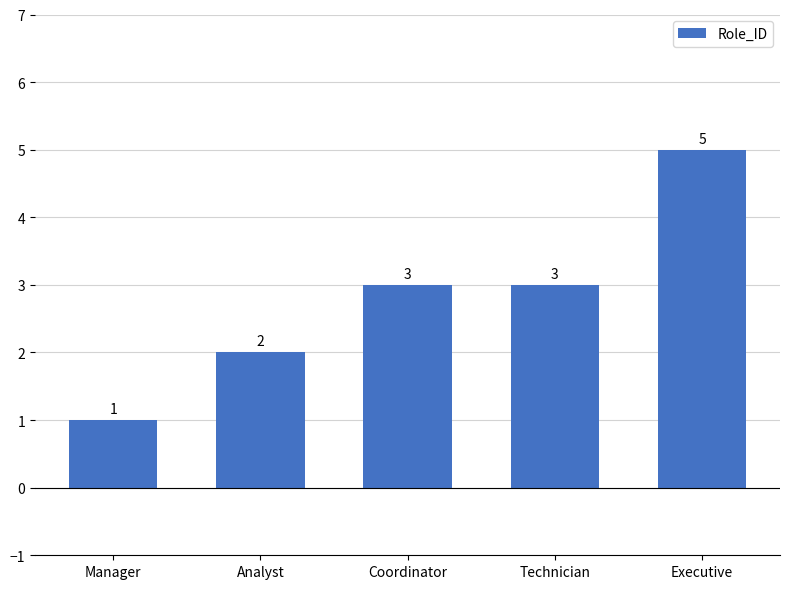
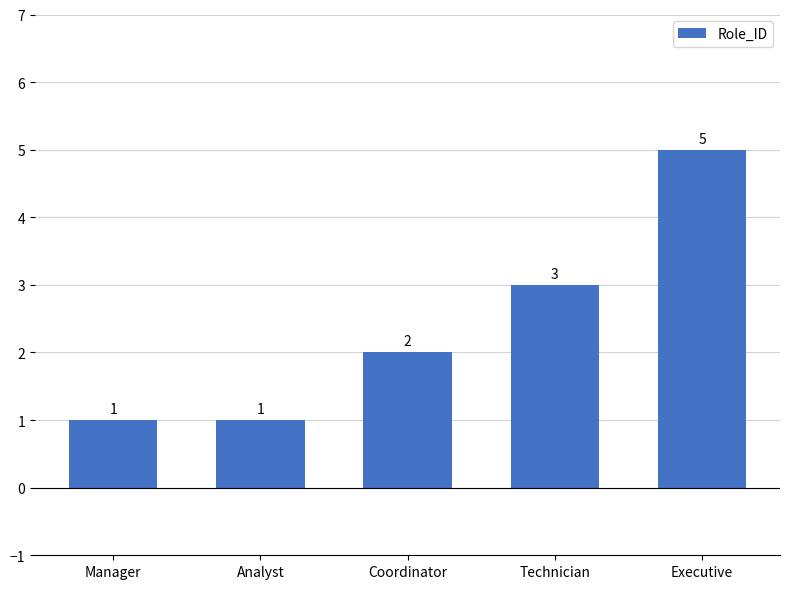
  {
    "Manager": 1,
-   "Analyst": 2,
-   "Coordinator": 3,
+   "Analyst": 1,
+   "Coordinator": 2,
    "Technician": 3,
    "Executive": 5
  }
